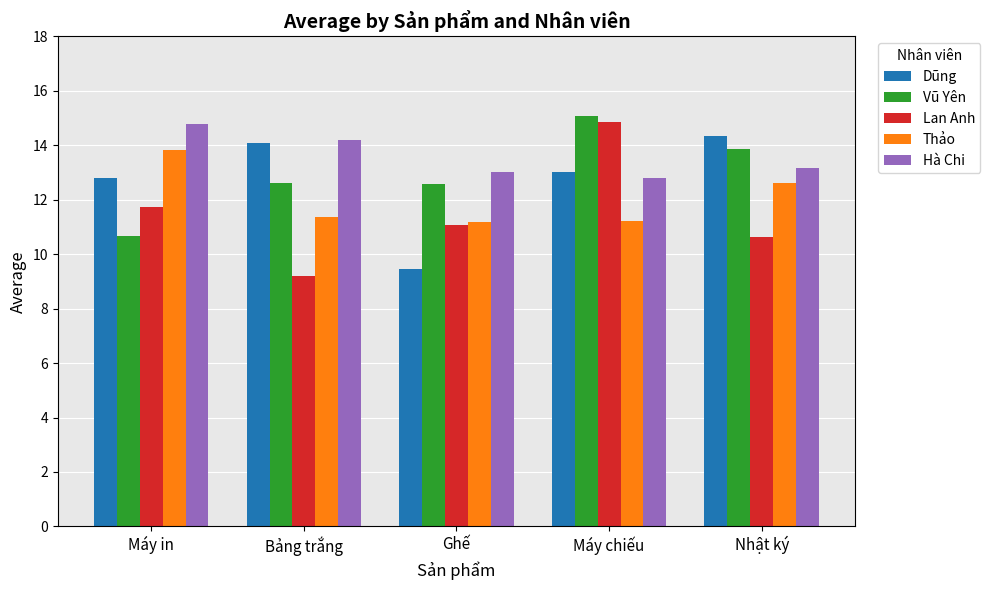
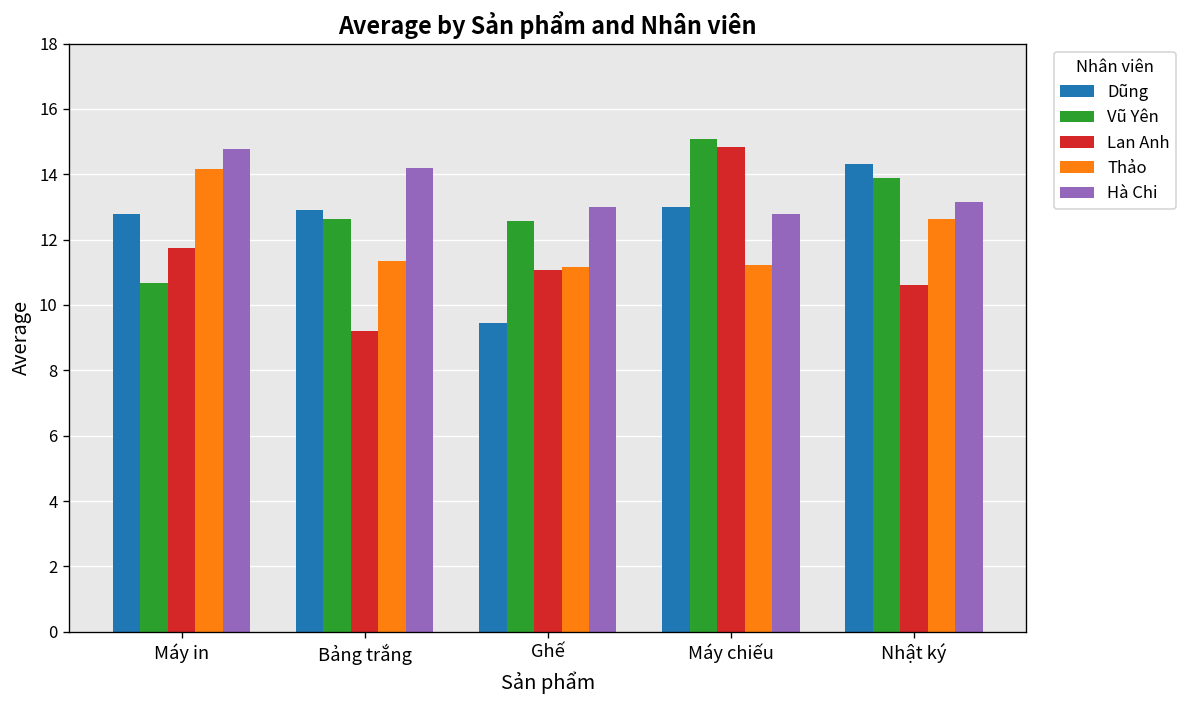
  {
    "Dũng": {
      "Máy in": 12.8,
-     "Bảng trắng": 14.1,
+     "Bảng trắng": 12.9,
      "Ghế": 9.5,
      "Máy chiếu": 13.0,
      "Nhật ký": 14.3
    },
    "Vũ Yên": {
      "Máy in": 10.7,
      "Bảng trắng": 12.6,
      "Ghế": 12.6,
      "Máy chiếu": 15.1,
      "Nhật ký": 13.9
    },
    "Lan Anh": {
      "Máy in": 11.8,
      "Bảng trắng": 9.2,
      "Ghế": 11.1,
      "Máy chiếu": 14.8,
      "Nhật ký": 10.6
    },
    "Thảo": {
-     "Máy in": 13.8,
+     "Máy in": 14.2,
      "Bảng trắng": 11.4,
      "Ghế": 11.2,
      "Máy chiếu": 11.2,
      "Nhật ký": 12.6
    },
    "Hà Chi": {
      "Máy in": 14.8,
      "Bảng trắng": 14.2,
      "Ghế": 13.0,
      "Máy chiếu": 12.8,
      "Nhật ký": 13.2
    }
  }
